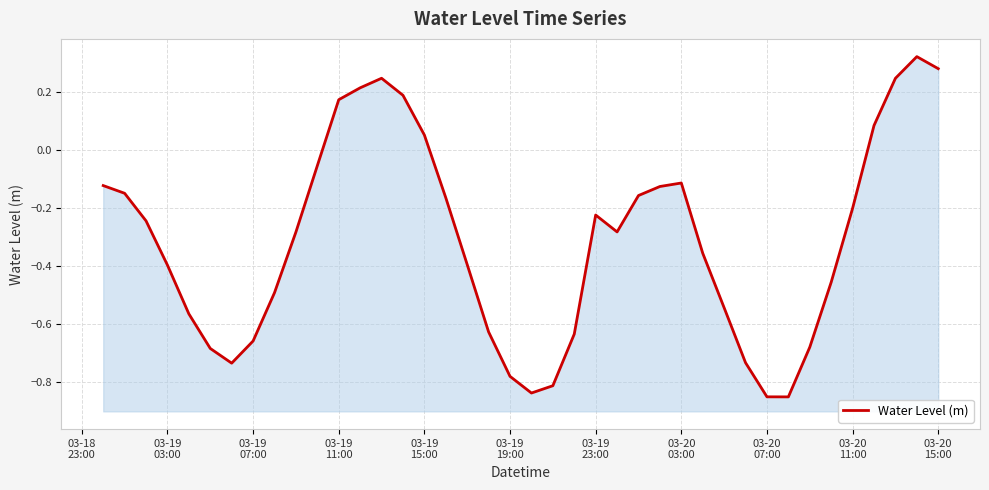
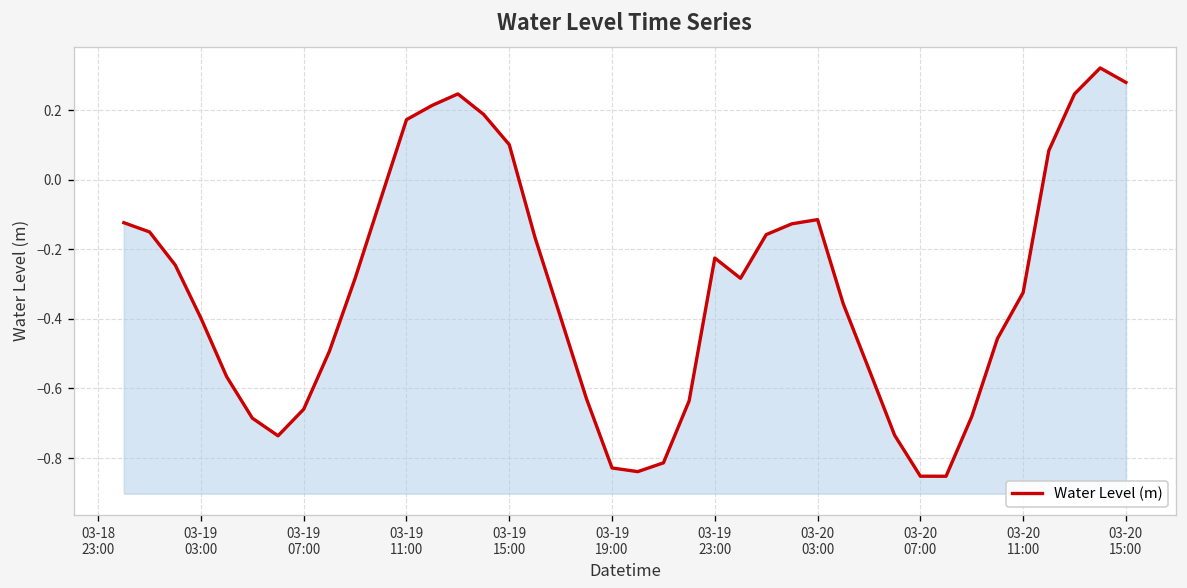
  {
    "03-19 03:00": -0.40,
    "03-19 07:00": -0.66,
    "03-19 11:00": 0.17,
-   "03-19 15:00": 0.05,
-   "03-19 19:00": -0.78,
+   "03-19 15:00": 0.10,
+   "03-19 19:00": -0.83,
    "03-19 23:00": -0.23,
    "03-20 03:00": -0.11,
    "03-20 07:00": -0.85,
-   "03-20 11:00": -0.20,
+   "03-20 11:00": -0.32,
    "03-20 15:00": 0.28
  }
